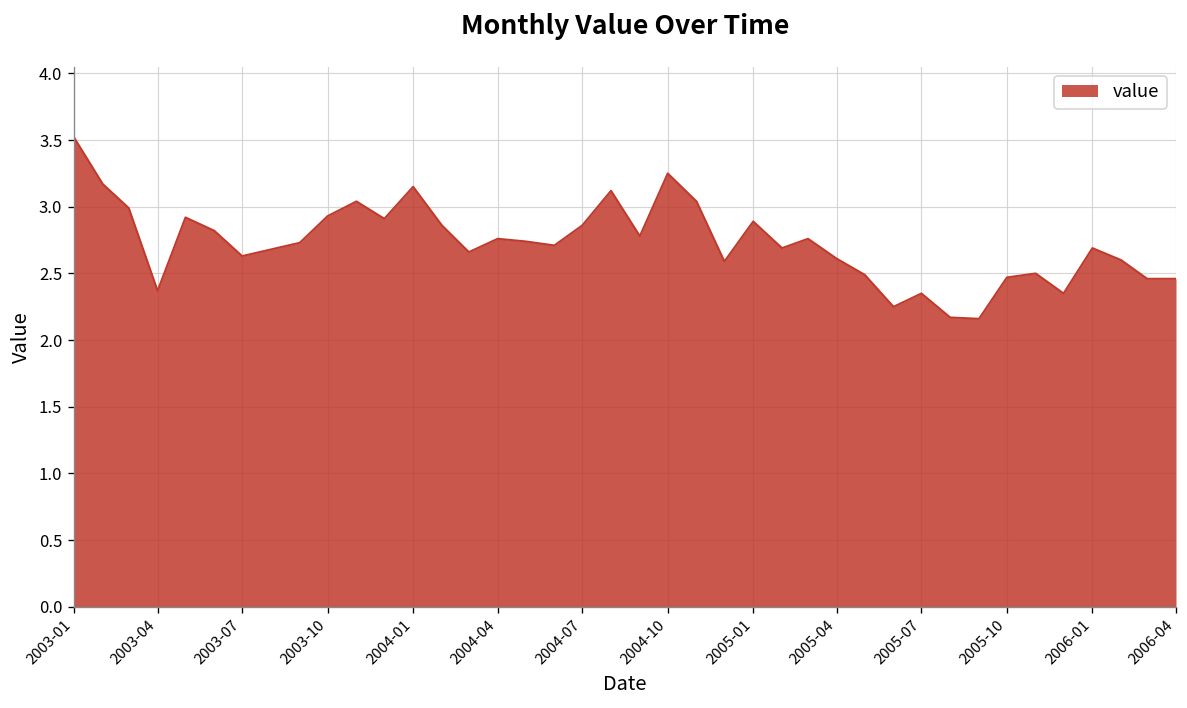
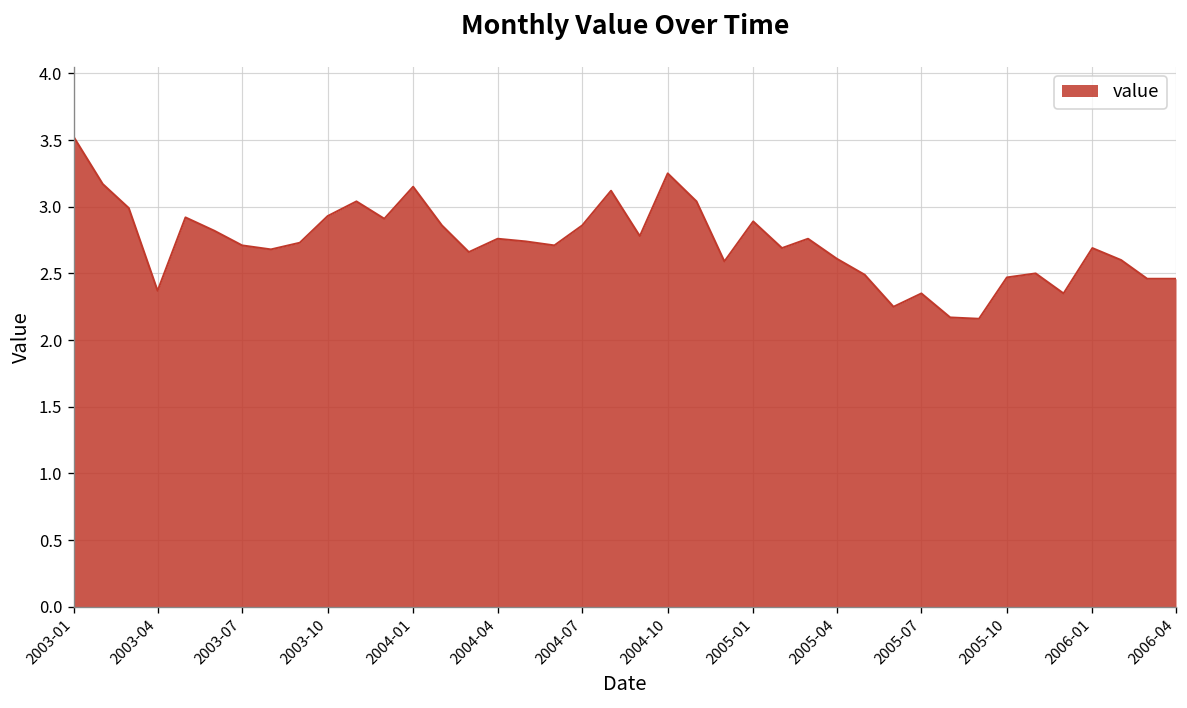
  {
    "2003-01": 3.52,
    "2003-04": 2.37,
-   "2003-07": 2.63,
+   "2003-07": 2.71,
    "2003-10": 2.93,
    "2004-01": 3.15,
    "2004-04": 2.76,
    "2004-07": 2.86,
    "2004-10": 3.25,
    "2005-01": 2.89,
    "2005-04": 2.61,
    "2005-07": 2.35,
    "2005-10": 2.47,
    "2006-01": 2.69,
    "2006-04": 2.46
  }
